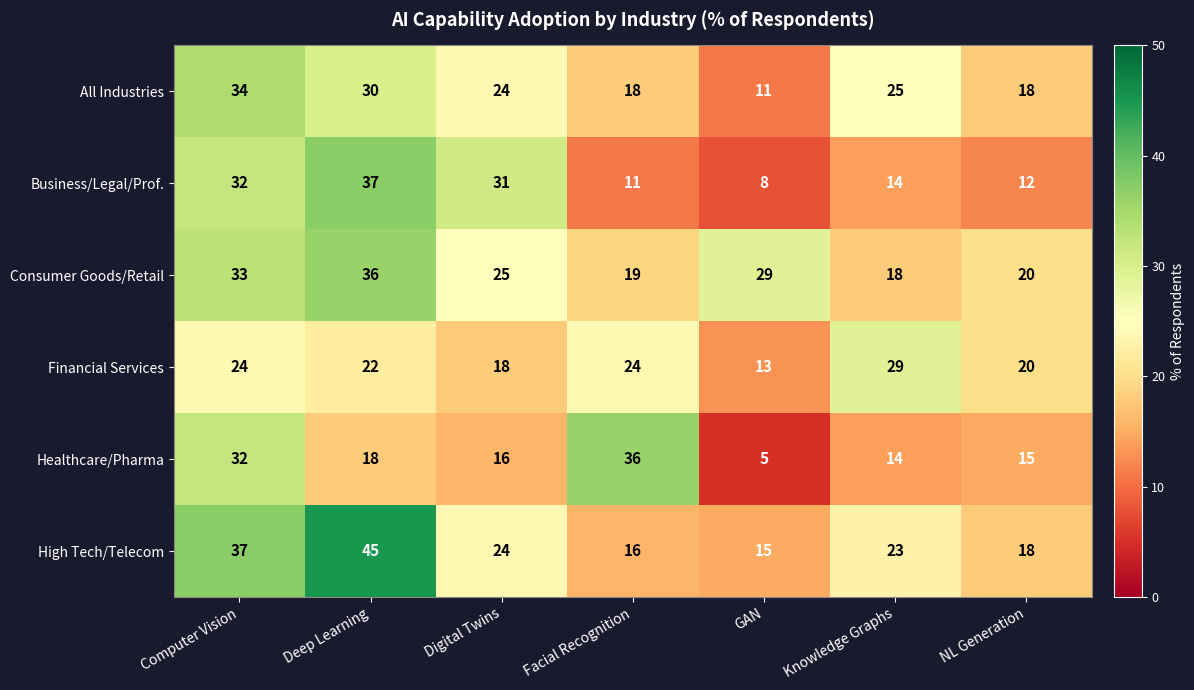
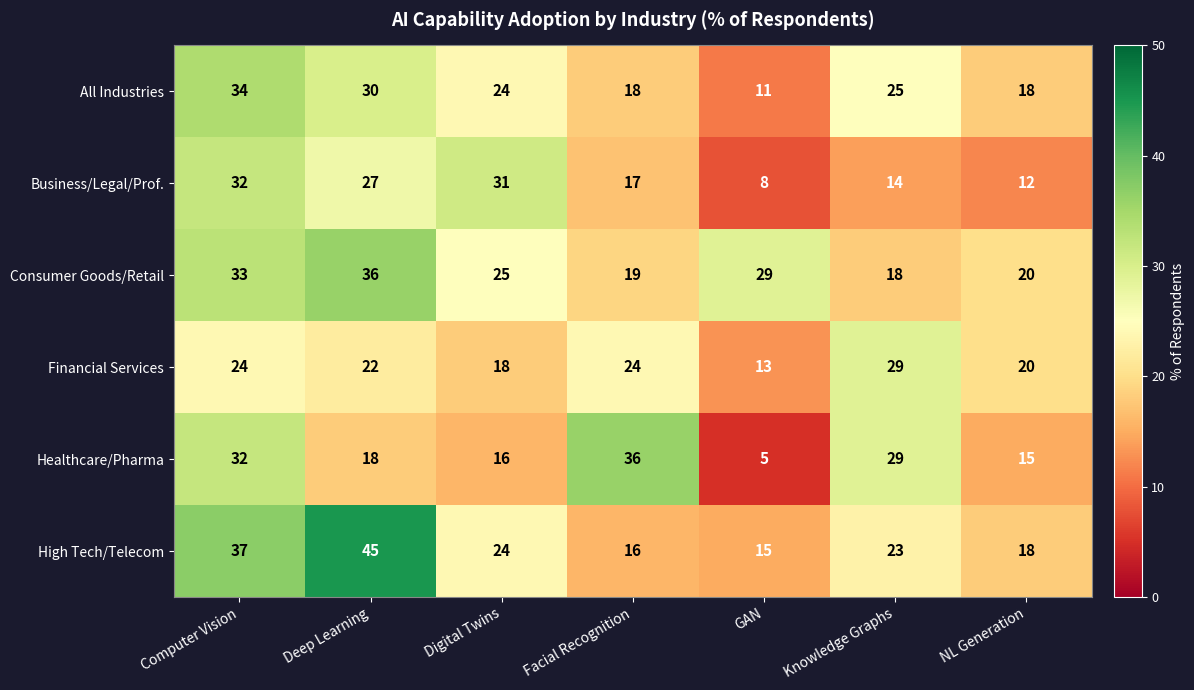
  {
    "All Industries": {
      "Computer Vision": 34,
      "Deep Learning": 30,
      "Digital Twins": 24,
      "Facial Recognition": 18,
      "GAN": 11,
      "Knowledge Graphs": 25,
      "NL Generation": 18
    },
    "Business/Legal/Prof.": {
      "Computer Vision": 32,
-     "Deep Learning": 37,
+     "Deep Learning": 27,
      "Digital Twins": 31,
-     "Facial Recognition": 11,
+     "Facial Recognition": 17,
      "GAN": 8,
      "Knowledge Graphs": 14,
      "NL Generation": 12
    },
    "Consumer Goods/Retail": {
      "Computer Vision": 33,
      "Deep Learning": 36,
      "Digital Twins": 25,
      "Facial Recognition": 19,
      "GAN": 29,
      "Knowledge Graphs": 18,
      "NL Generation": 20
    },
    "Financial Services": {
      "Computer Vision": 24,
      "Deep Learning": 22,
      "Digital Twins": 18,
      "Facial Recognition": 24,
      "GAN": 13,
      "Knowledge Graphs": 29,
      "NL Generation": 20
    },
    "Healthcare/Pharma": {
      "Computer Vision": 32,
      "Deep Learning": 18,
      "Digital Twins": 16,
      "Facial Recognition": 36,
      "GAN": 5,
-     "Knowledge Graphs": 14,
+     "Knowledge Graphs": 29,
      "NL Generation": 15
    },
    "High Tech/Telecom": {
      "Computer Vision": 37,
      "Deep Learning": 45,
      "Digital Twins": 24,
      "Facial Recognition": 16,
      "GAN": 15,
      "Knowledge Graphs": 23,
      "NL Generation": 18
    }
  }
